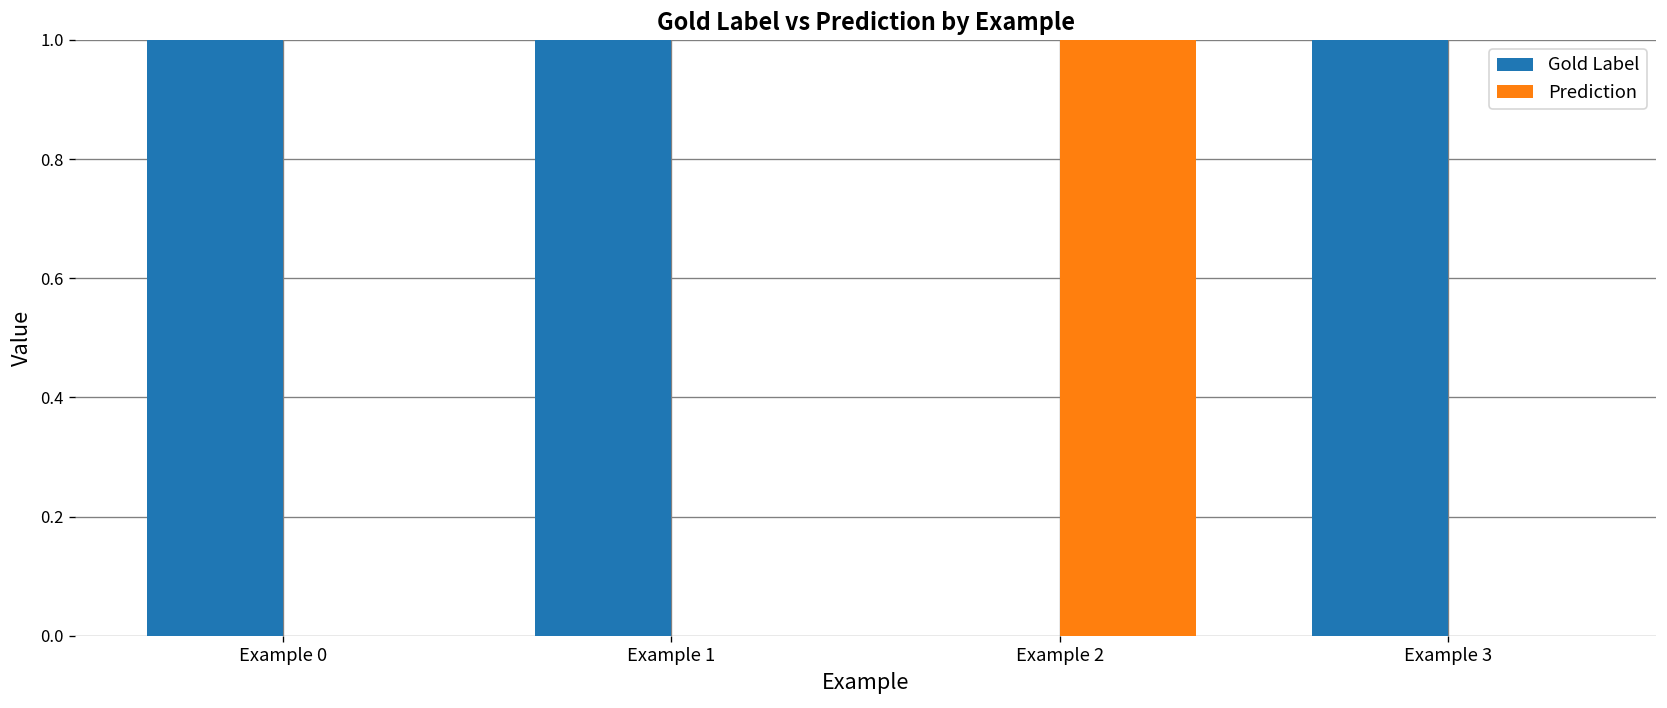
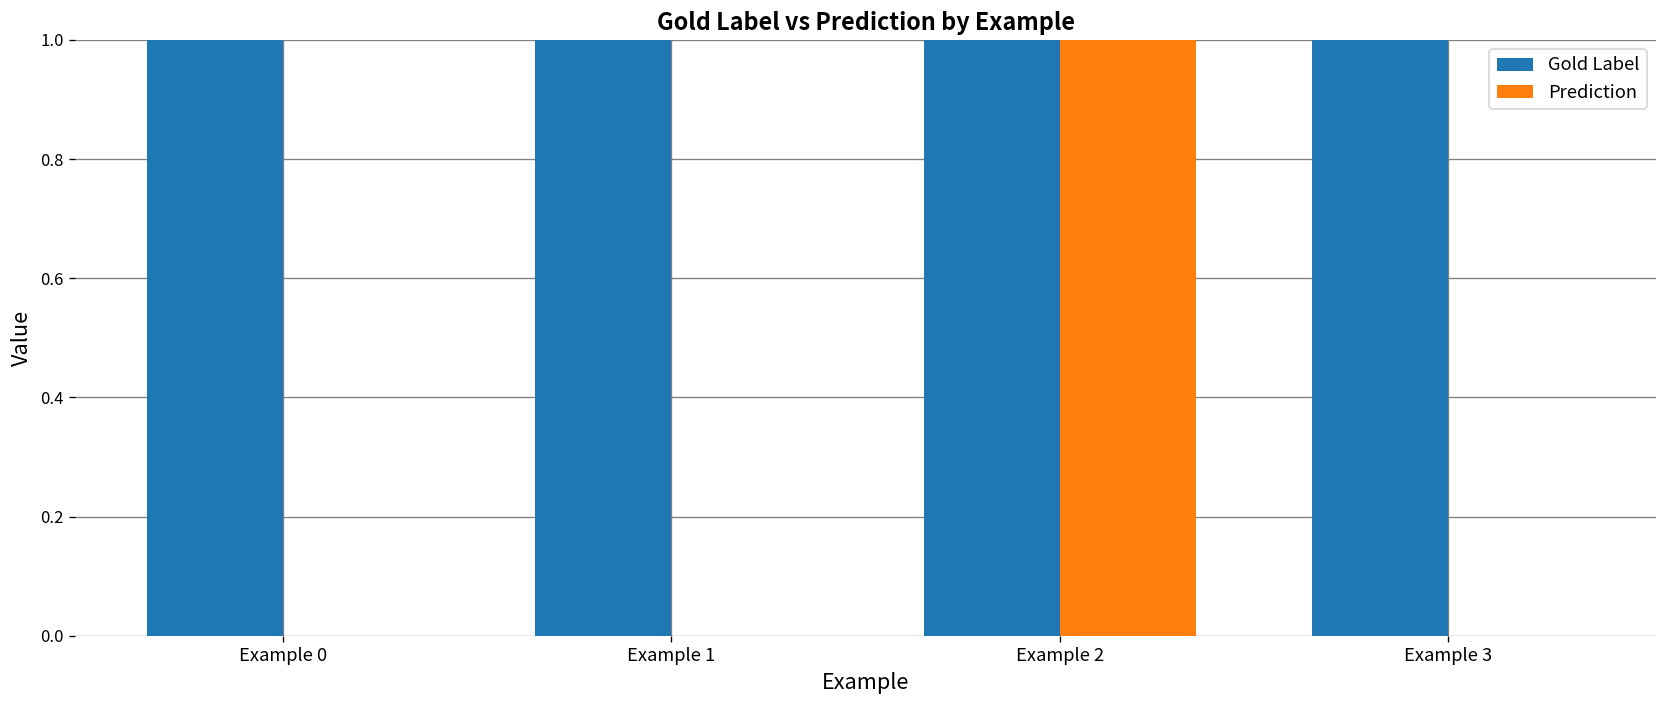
  {
    "Gold Label": {
      "Example 0": 1,
      "Example 1": 1,
-     "Example 2": 0,
+     "Example 2": 1,
      "Example 3": 1
    },
    "Prediction": {
      "Example 0": 0,
      "Example 1": 0,
      "Example 2": 1,
      "Example 3": 0
    }
  }
